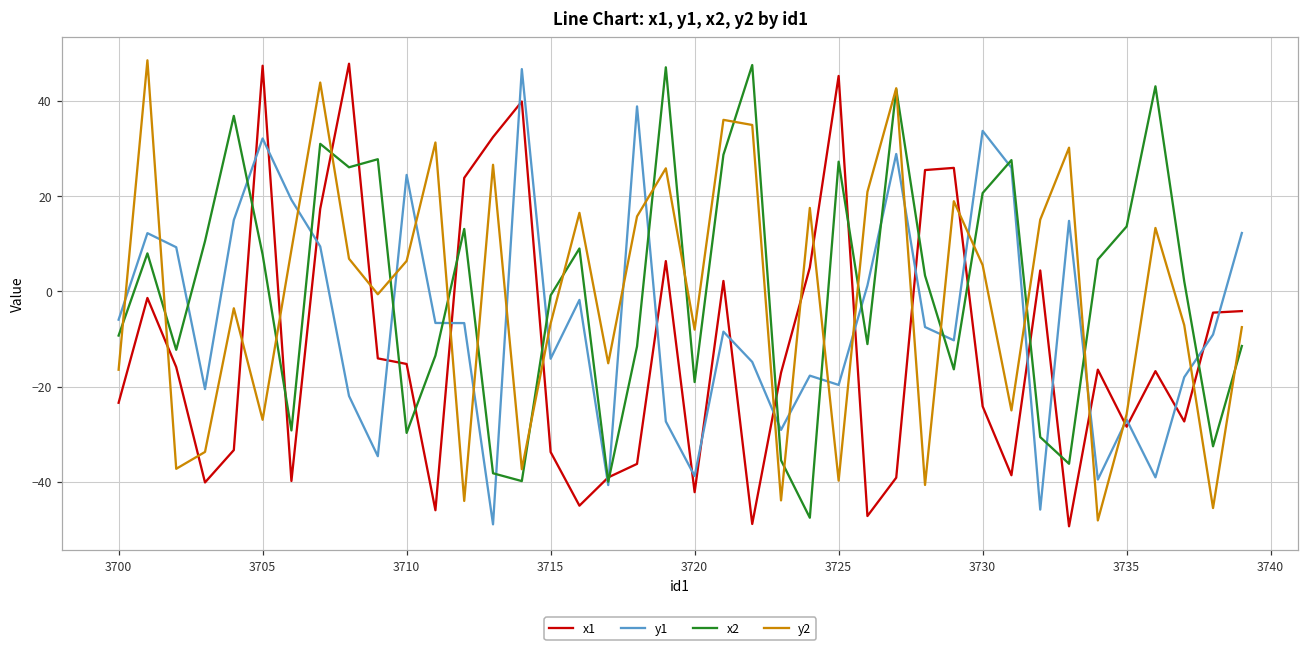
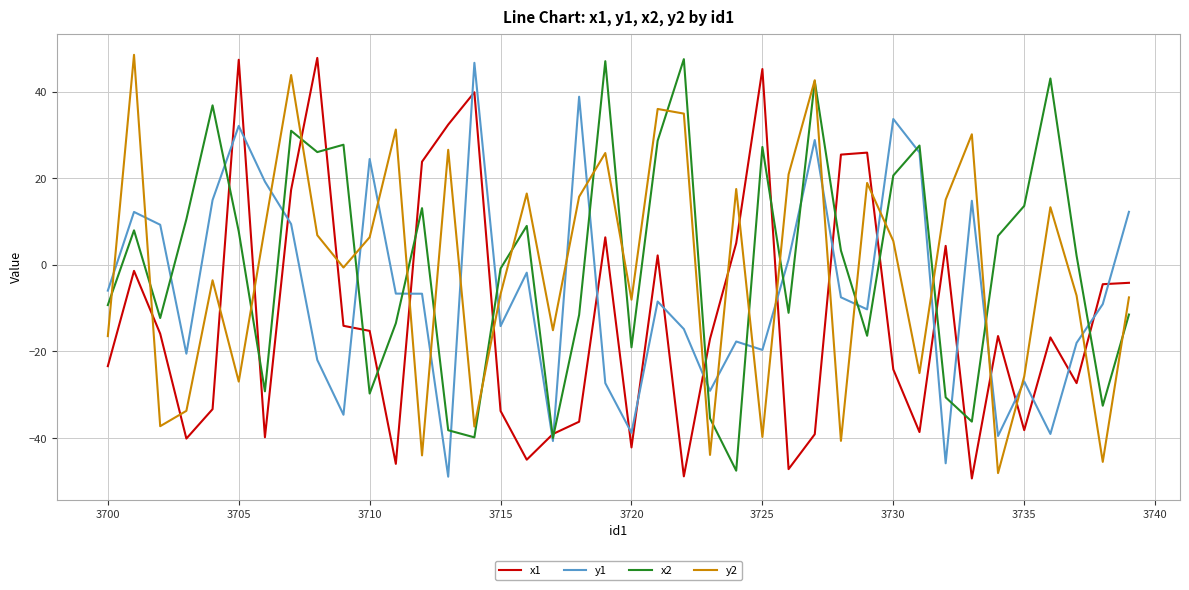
  {
    "x1": {
      "3700": -23,
      "3705": 47,
      "3710": -15,
      "3715": -34,
      "3720": -42,
      "3725": 45,
      "3730": -24,
-     "3735": -28
+     "3735": -38
    },
    "y1": {
      "3700": -6,
      "3705": 32,
      "3710": 24,
      "3715": -14,
      "3720": -39,
      "3725": -20,
      "3730": 34,
      "3735": -27
    },
    "x2": {
      "3700": -9,
      "3705": 8,
      "3710": -30,
      "3715": -1,
      "3720": -19,
      "3725": 27,
      "3730": 21,
      "3735": 14
    },
    "y2": {
      "3700": -16,
      "3705": -27,
      "3710": 6,
      "3715": -7,
      "3720": -8,
      "3725": -40,
      "3730": 6,
      "3735": -26
    }
  }
